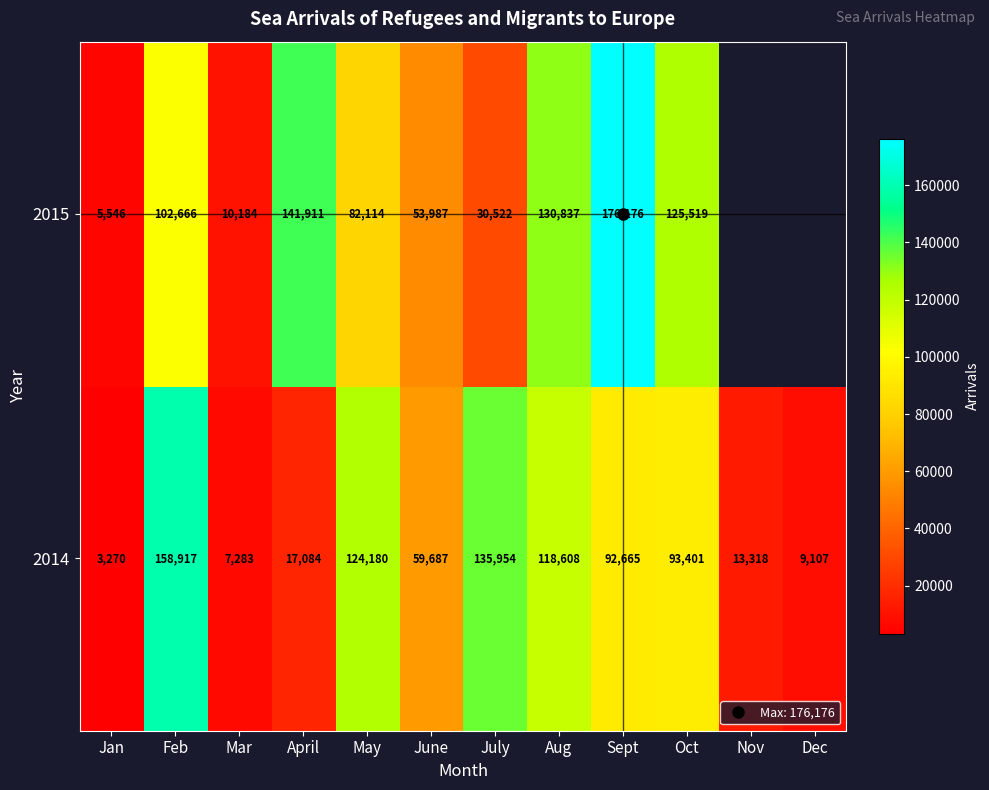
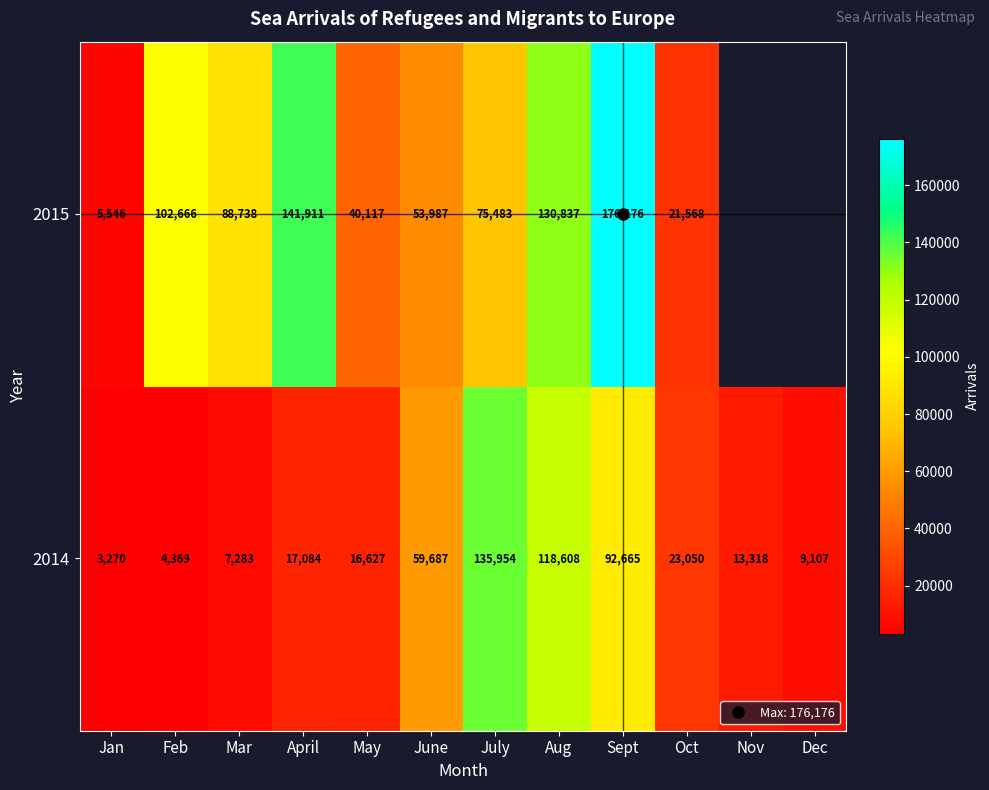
  {
    "2015": {
      "Jan": "5,546",
      "Feb": "102,666",
-     "Mar": "10,184",
+     "Mar": "88,738",
      "April": "141,911",
-     "May": "82,114",
+     "May": "40,117",
      "June": "53,987",
-     "July": "30,522",
+     "July": "75,483",
      "Aug": "130,837",
-     "Oct": "125,519"
+     "Oct": "21,568"
    },
    "2014": {
      "Jan": "3,270",
-     "Feb": "158,917",
+     "Feb": "4,369",
      "Mar": "7,283",
      "April": "17,084",
-     "May": "124,180",
+     "May": "16,627",
      "June": "59,687",
      "July": "135,954",
      "Aug": "118,608",
      "Sept": "92,665",
-     "Oct": "93,401",
+     "Oct": "23,050",
      "Nov": "13,318",
      "Dec": "9,107"
    }
  }
